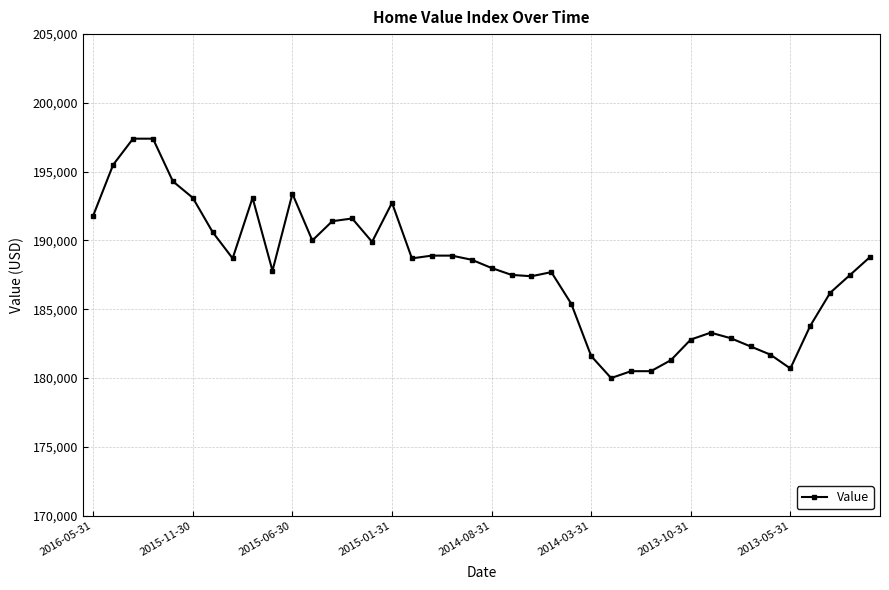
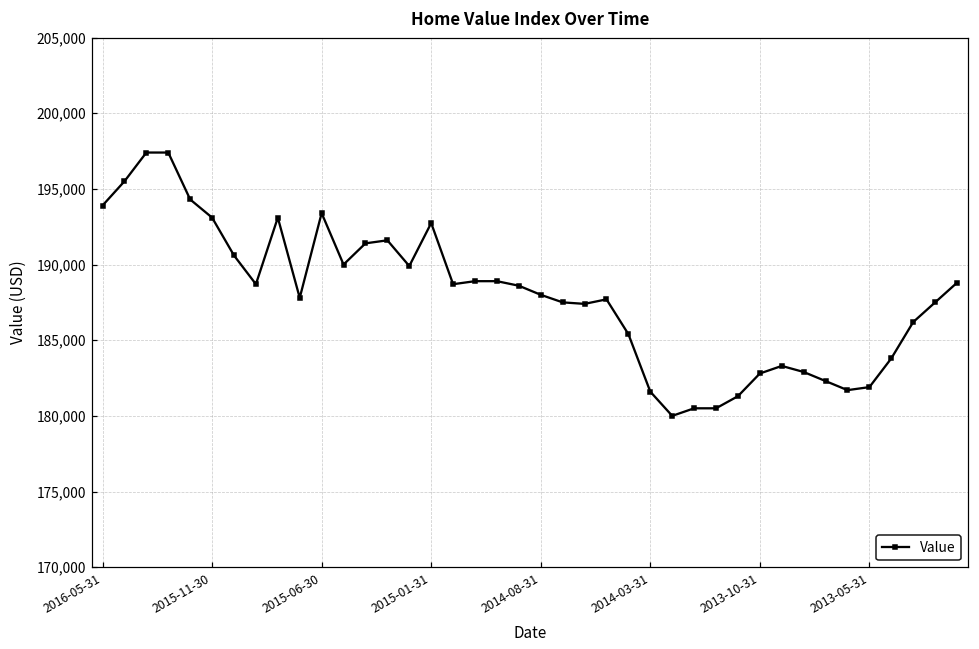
  {
-   "2016-05-31": "191,800",
+   "2016-05-31": "193,900",
    "2015-11-30": "193,100",
    "2015-06-30": "193,400",
    "2015-01-31": "192,700",
    "2014-08-31": "188,000",
    "2014-03-31": "181,600",
    "2013-10-31": "182,800",
-   "2013-05-31": "180,700"
+   "2013-05-31": "181,900"
  }
